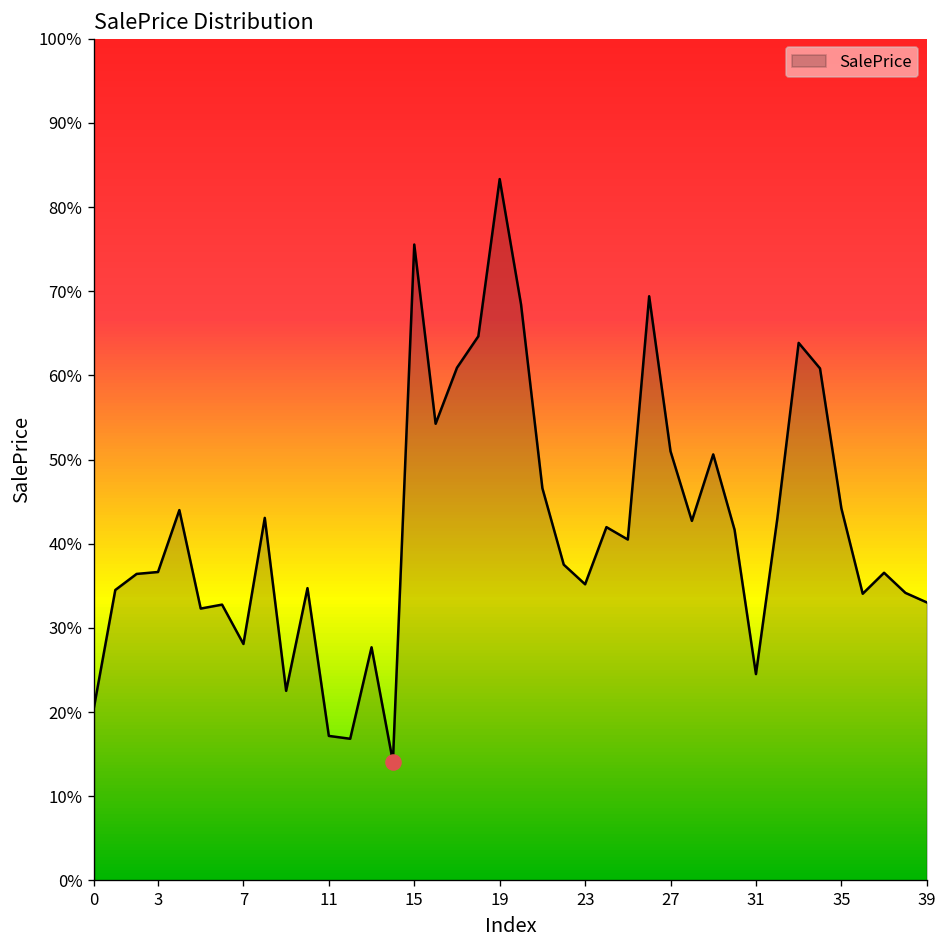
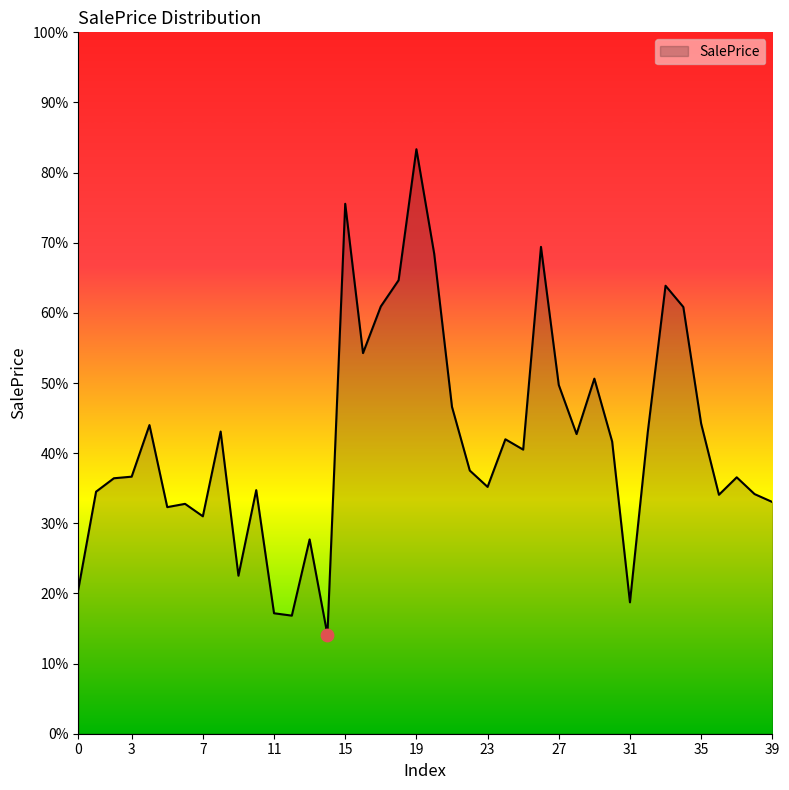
  {
    "SalePrice": {
      "0": "21%",
      "3": "37%",
-     "7": "28%",
+     "7": "31%",
      "11": "17%",
      "15": "76%",
      "19": "83%",
      "23": "35%",
-     "27": "51%",
-     "31": "25%",
+     "27": "50%",
+     "31": "19%",
      "35": "44%",
      "39": "33%"
    }
  }
